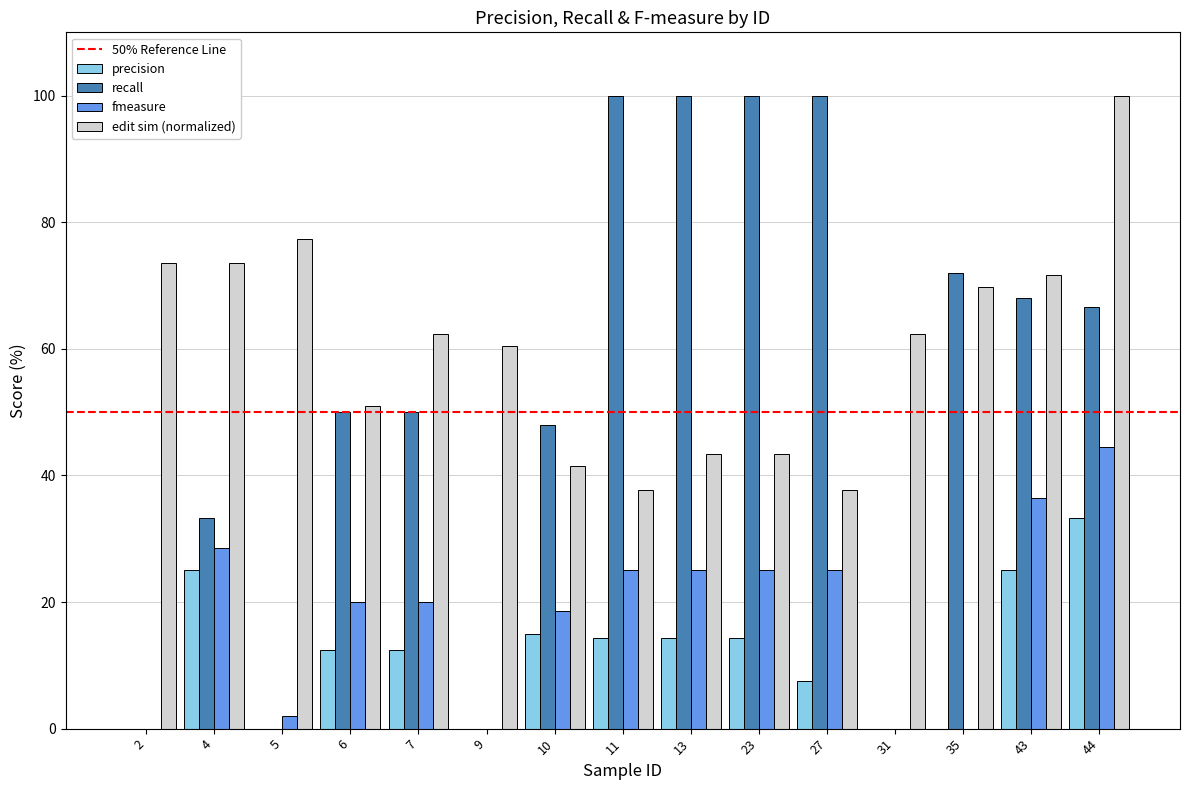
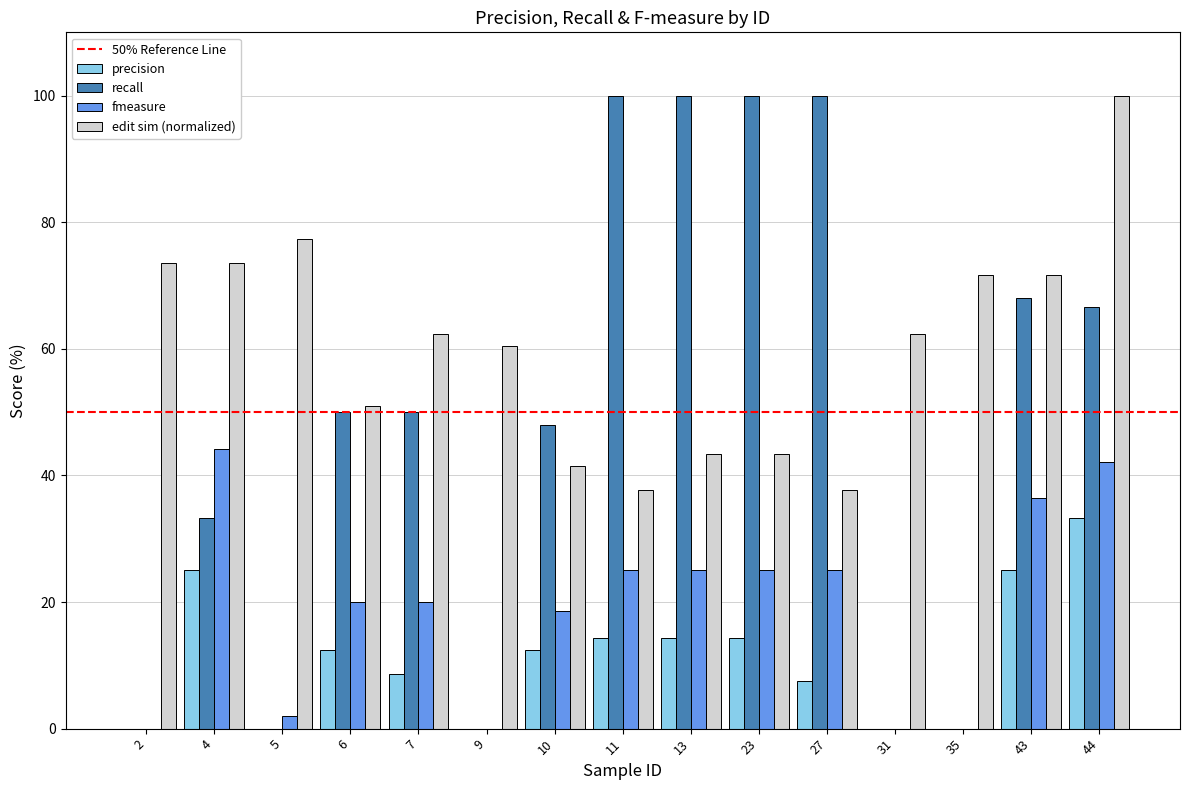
  {
    "precision": {
      "2": 0,
      "4": 25,
      "5": 0,
      "6": 13,
-     "7": 13,
+     "7": 9,
      "9": 0,
-     "10": 15,
+     "10": 13,
      "11": 14,
      "13": 14,
      "23": 14,
      "27": 7,
      "31": 0,
      "35": 0,
      "43": 25,
      "44": 33
    },
    "recall": {
      "2": 0,
      "4": 33,
      "5": 0,
      "6": 50,
      "7": 50,
      "9": 0,
      "10": 48,
      "11": 100,
      "13": 100,
      "23": 100,
      "27": 100,
      "31": 0,
-     "35": 72,
+     "35": 0,
      "43": 68,
      "44": 67
    },
    "fmeasure": {
      "2": 0,
-     "4": 29,
+     "4": 44,
      "5": 2,
      "6": 20,
      "7": 20,
      "9": 0,
      "10": 19,
      "11": 25,
      "13": 25,
      "23": 25,
      "27": 25,
      "31": 0,
      "35": 0,
      "43": 36,
-     "44": 44
+     "44": 42
    },
    "edit sim (normalized)": {
      "2": 74,
      "4": 74,
      "5": 77,
      "6": 51,
      "7": 62,
      "9": 60,
      "10": 42,
      "11": 38,
      "13": 43,
      "23": 43,
      "27": 38,
      "31": 62,
-     "35": 70,
+     "35": 72,
      "43": 72,
      "44": 100
    }
  }
